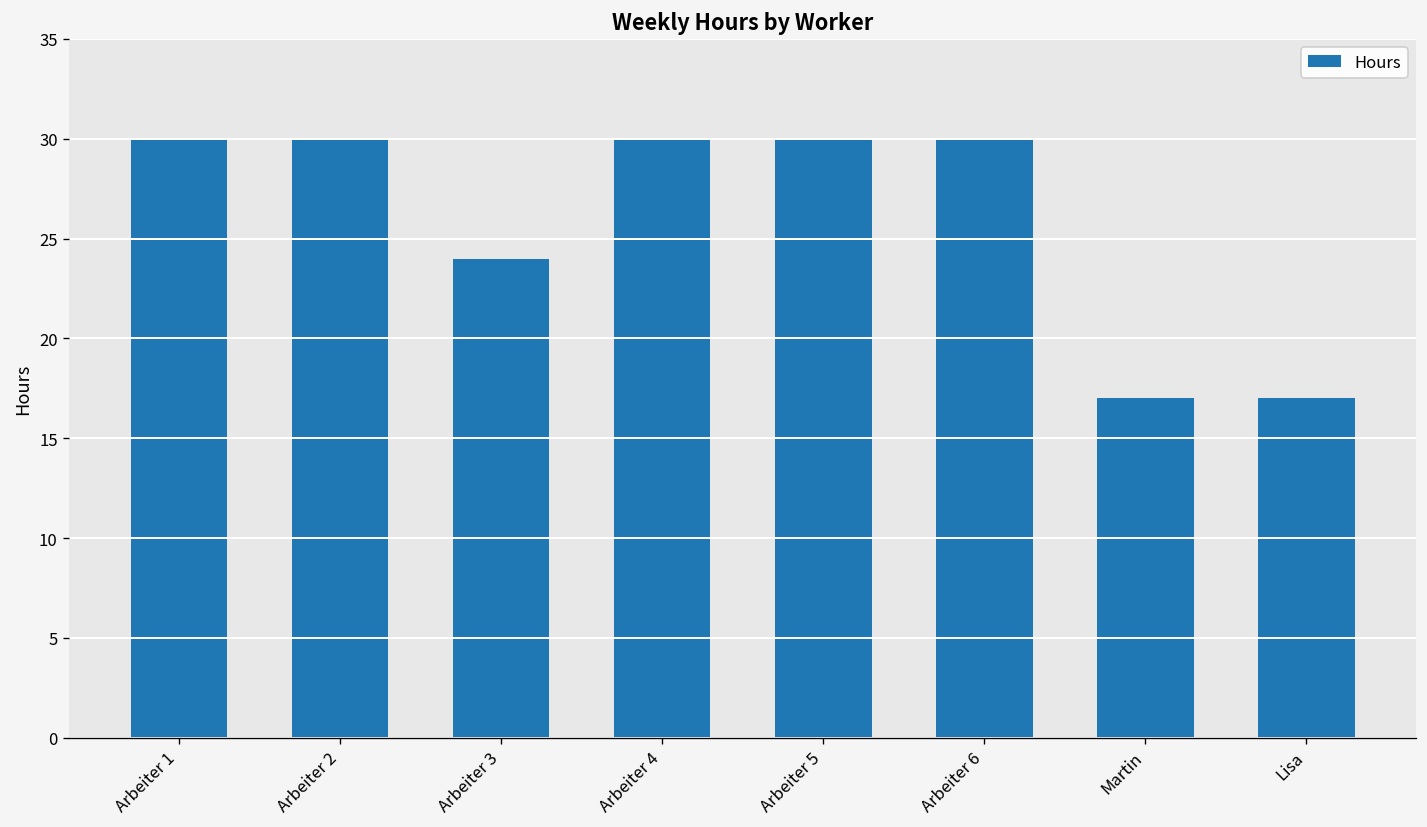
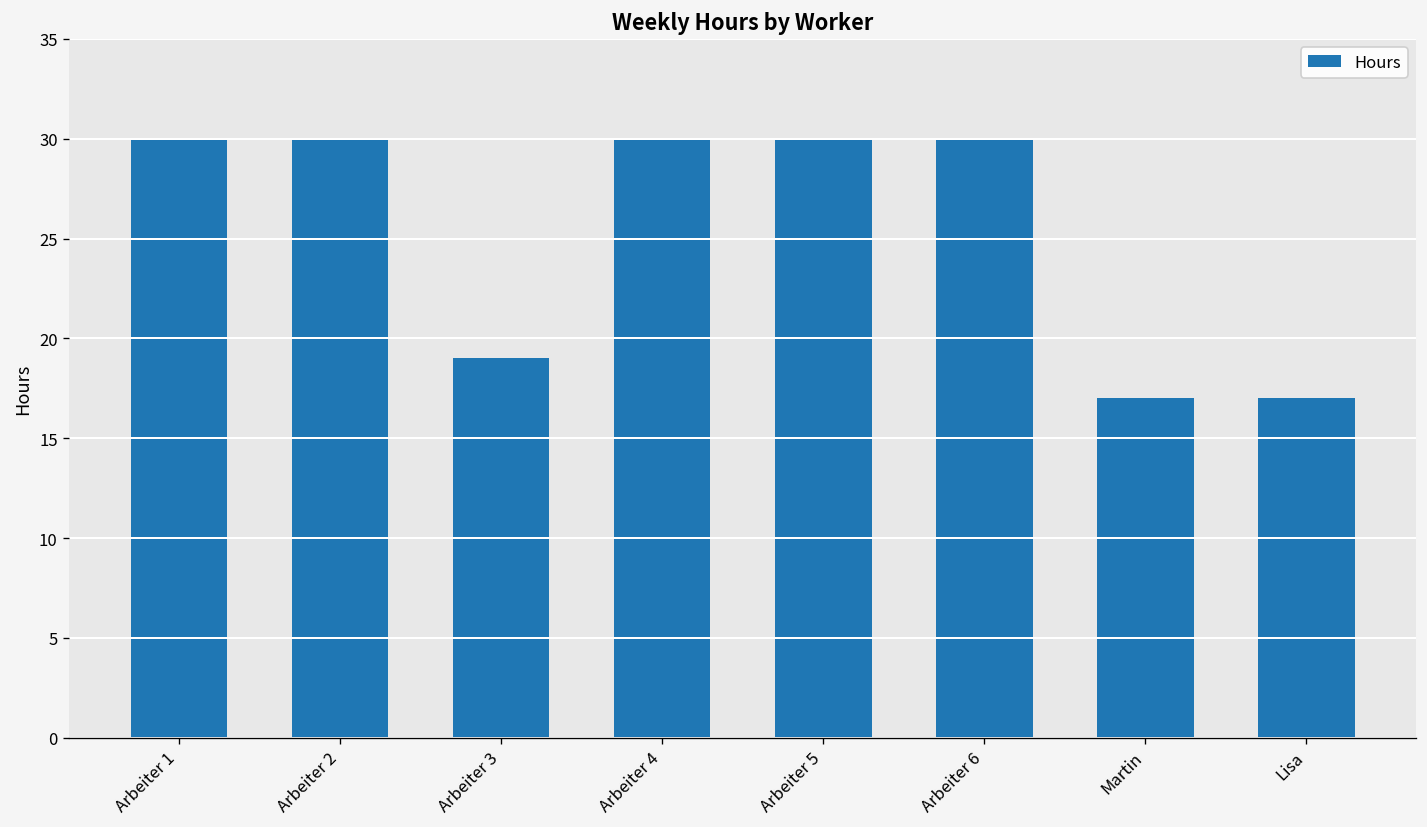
  {
    "Arbeiter 1": 30,
    "Arbeiter 2": 30,
-   "Arbeiter 3": 24,
+   "Arbeiter 3": 19,
    "Arbeiter 4": 30,
    "Arbeiter 5": 30,
    "Arbeiter 6": 30,
    "Martin": 17,
    "Lisa": 17
  }
